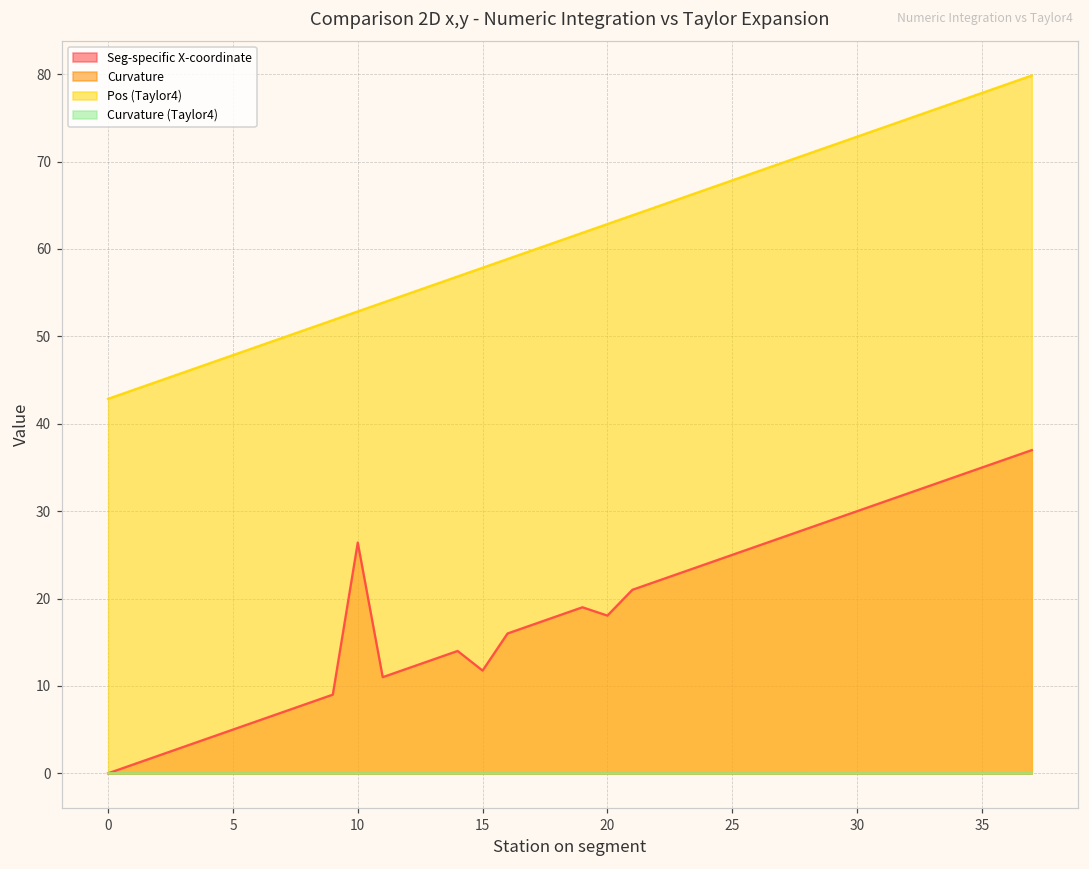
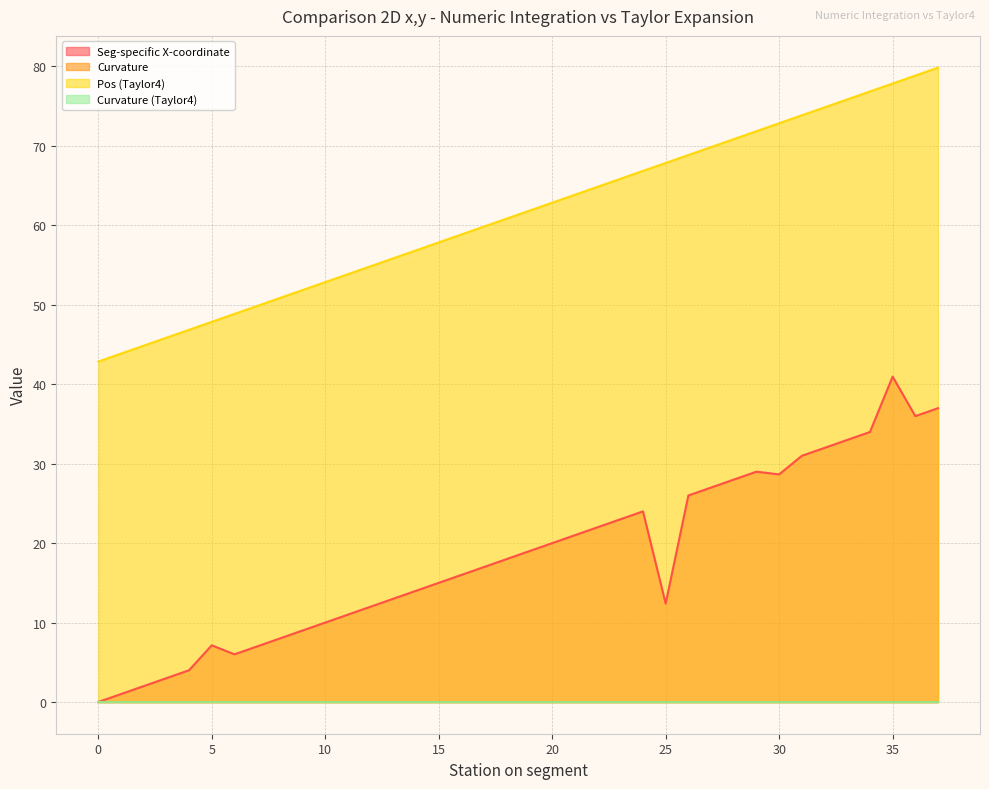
  {
    "Seg-specific X-coordinate": {
-     "5": 5,
-     "10": 26,
-     "15": 12,
-     "20": 18,
-     "25": 25,
-     "30": 30,
-     "35": 35
+     "5": 7,
+     "10": 10,
+     "15": 15,
+     "20": 20,
+     "25": 12,
+     "30": 29,
+     "35": 41
    },
    "Curvature (Taylor4)": {
      "5": 0,
      "10": 0,
      "15": 0,
      "20": 0,
      "25": 0,
      "30": 0,
      "35": 0
    },
    "Pos (Taylor4)": {
      "0": 43,
      "5": 48,
      "10": 53,
      "15": 58,
      "20": 63,
      "25": 68,
      "30": 73,
      "35": 78
    }
  }
